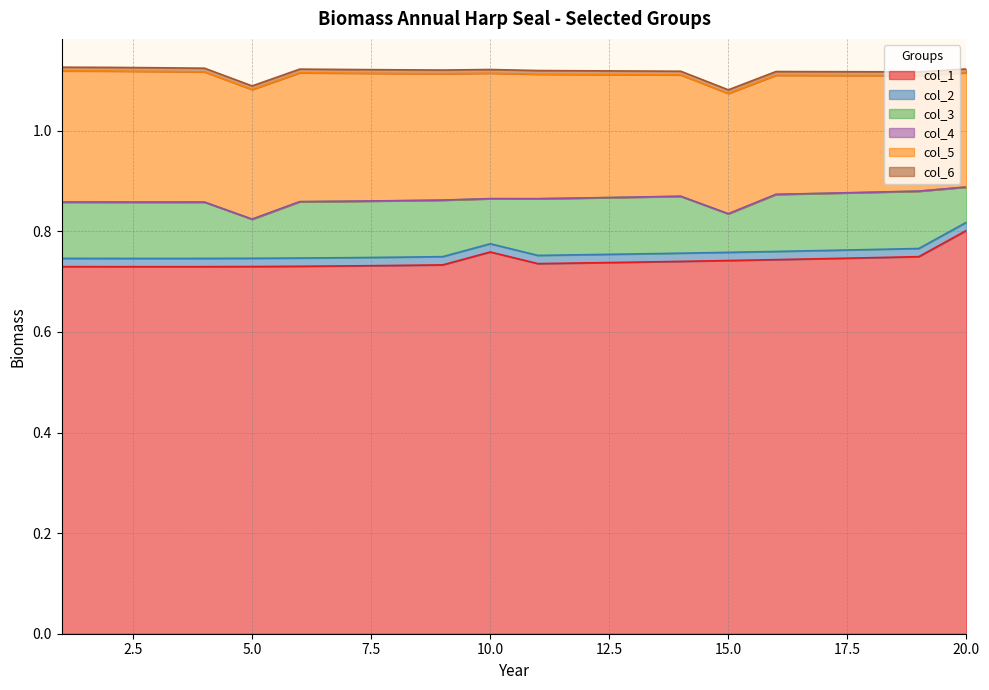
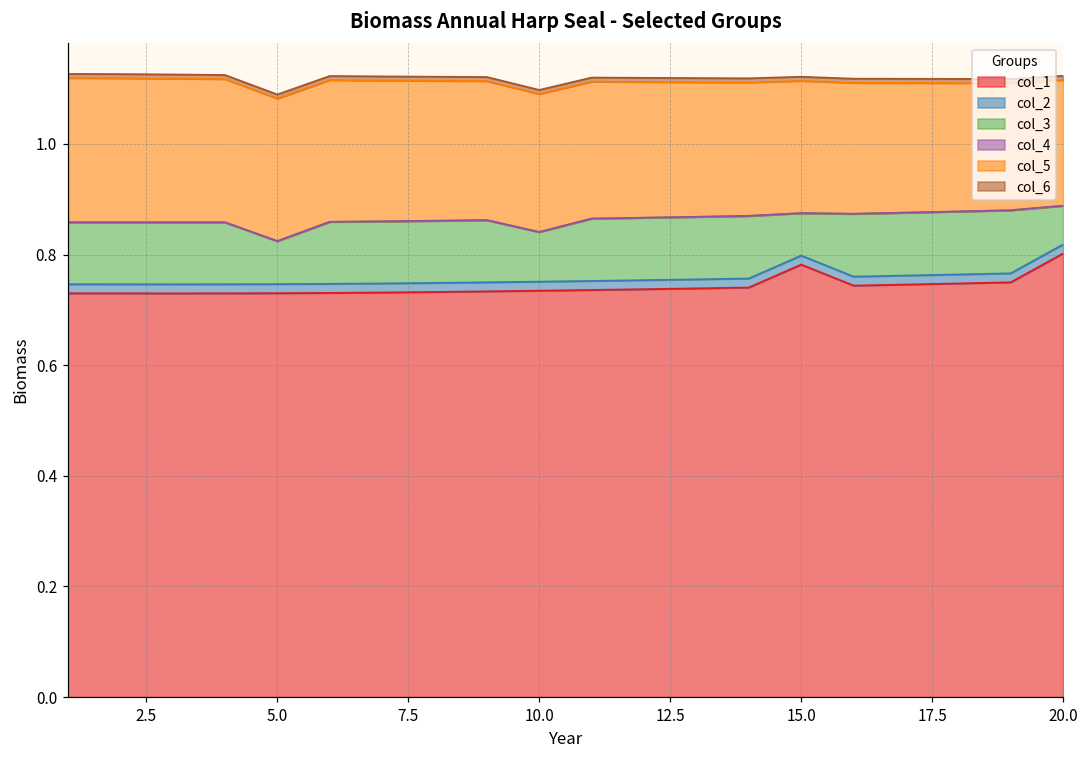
  {
    "col_1": {
      "5.0": 0.73,
-     "10.0": 0.76,
-     "15.0": 0.74,
+     "10.0": 0.73,
+     "15.0": 0.78,
      "20.0": 0.80
    },
    "col_2": {
      "5.0": 0.02,
      "10.0": 0.02,
      "15.0": 0.02,
      "20.0": 0.02
    },
    "col_4": {
      "5.0": 0.08,
      "10.0": 0.09,
      "15.0": 0.08,
      "20.0": 0.07
    },
    "col_5": {
      "5.0": 0.26,
      "10.0": 0.25,
      "15.0": 0.24,
      "20.0": 0.23
    },
    "col_6": {
      "5.0": 0.01,
      "10.0": 0.01,
      "15.0": 0.01,
      "20.0": 0.01
    }
  }
